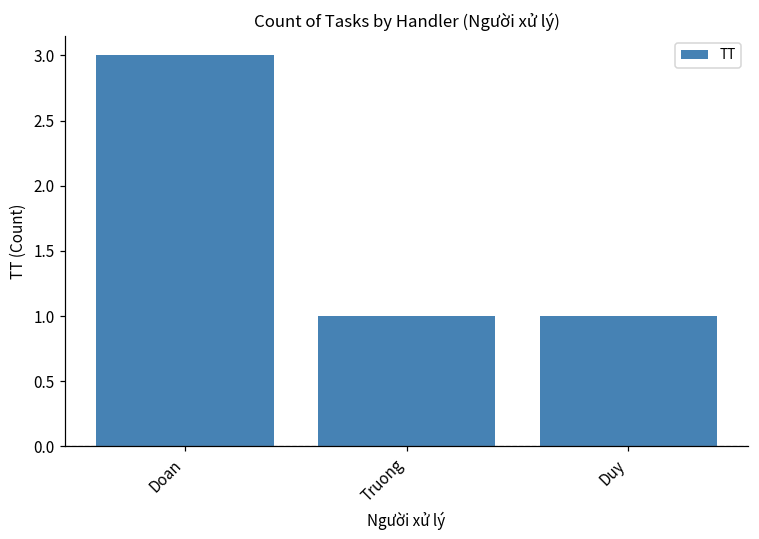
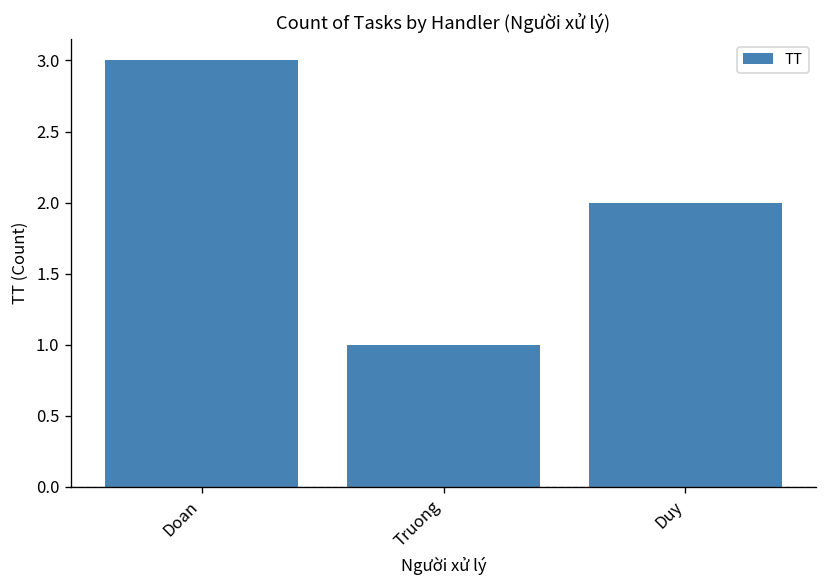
  {
    "Doan": 3,
    "Truong": 1,
-   "Duy": 1
+   "Duy": 2
  }
